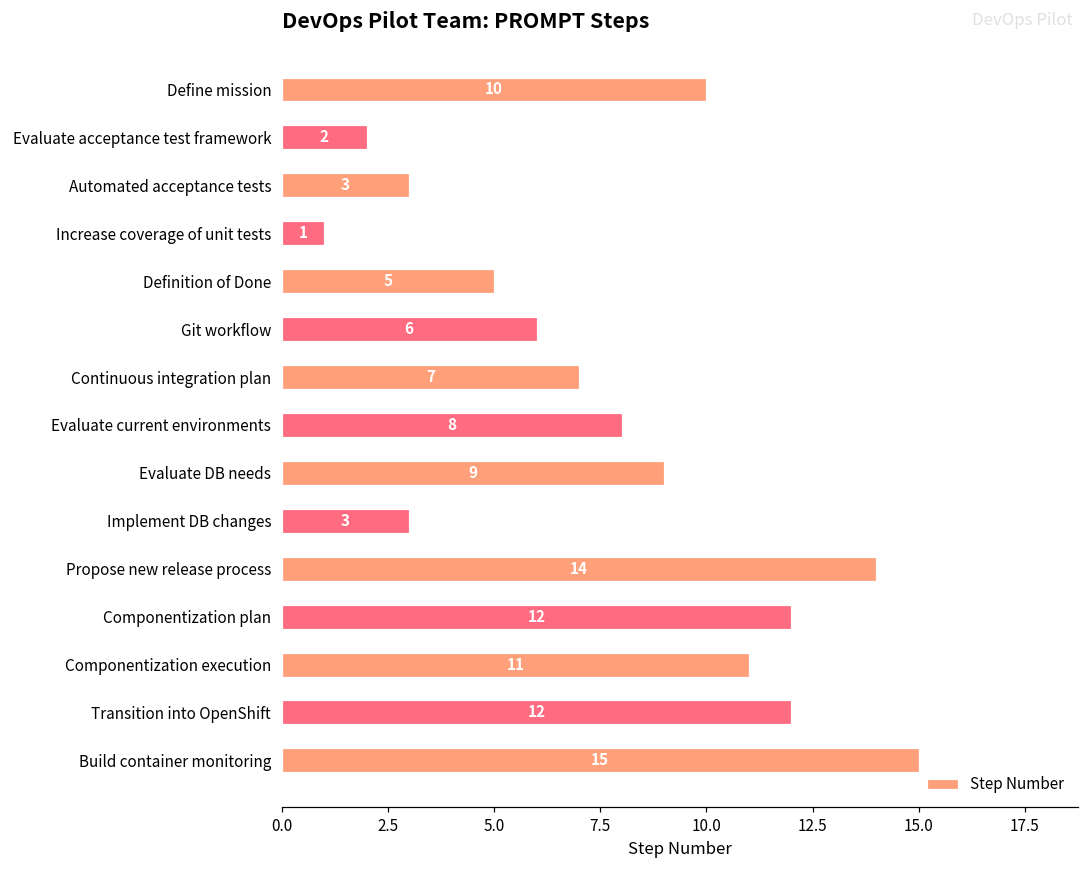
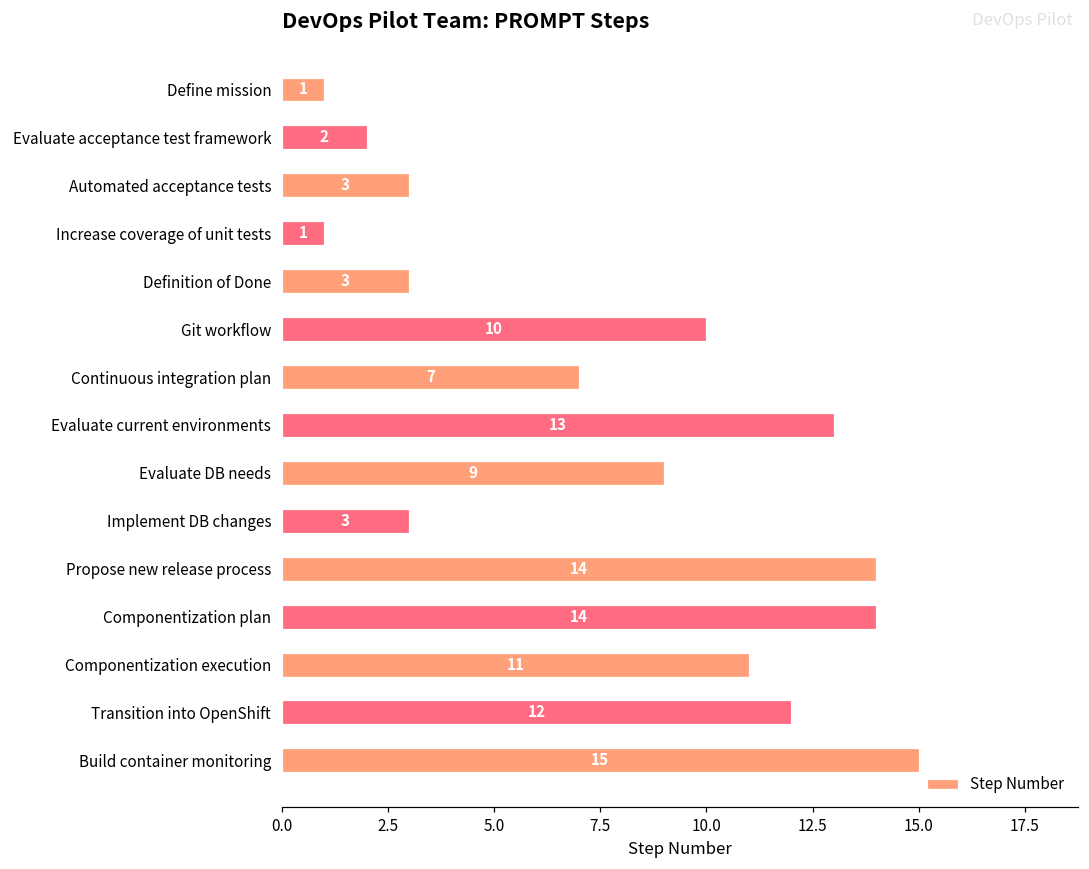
  {
-   "Define mission": 10,
+   "Define mission": 1,
    "Evaluate acceptance test framework": 2,
    "Automated acceptance tests": 3,
    "Increase coverage of unit tests": 1,
-   "Definition of Done": 5,
-   "Git workflow": 6,
+   "Definition of Done": 3,
+   "Git workflow": 10,
    "Continuous integration plan": 7,
-   "Evaluate current environments": 8,
+   "Evaluate current environments": 13,
    "Evaluate DB needs": 9,
    "Implement DB changes": 3,
    "Propose new release process": 14,
-   "Componentization plan": 12,
+   "Componentization plan": 14,
    "Componentization execution": 11,
    "Transition into OpenShift": 12,
    "Build container monitoring": 15
  }
